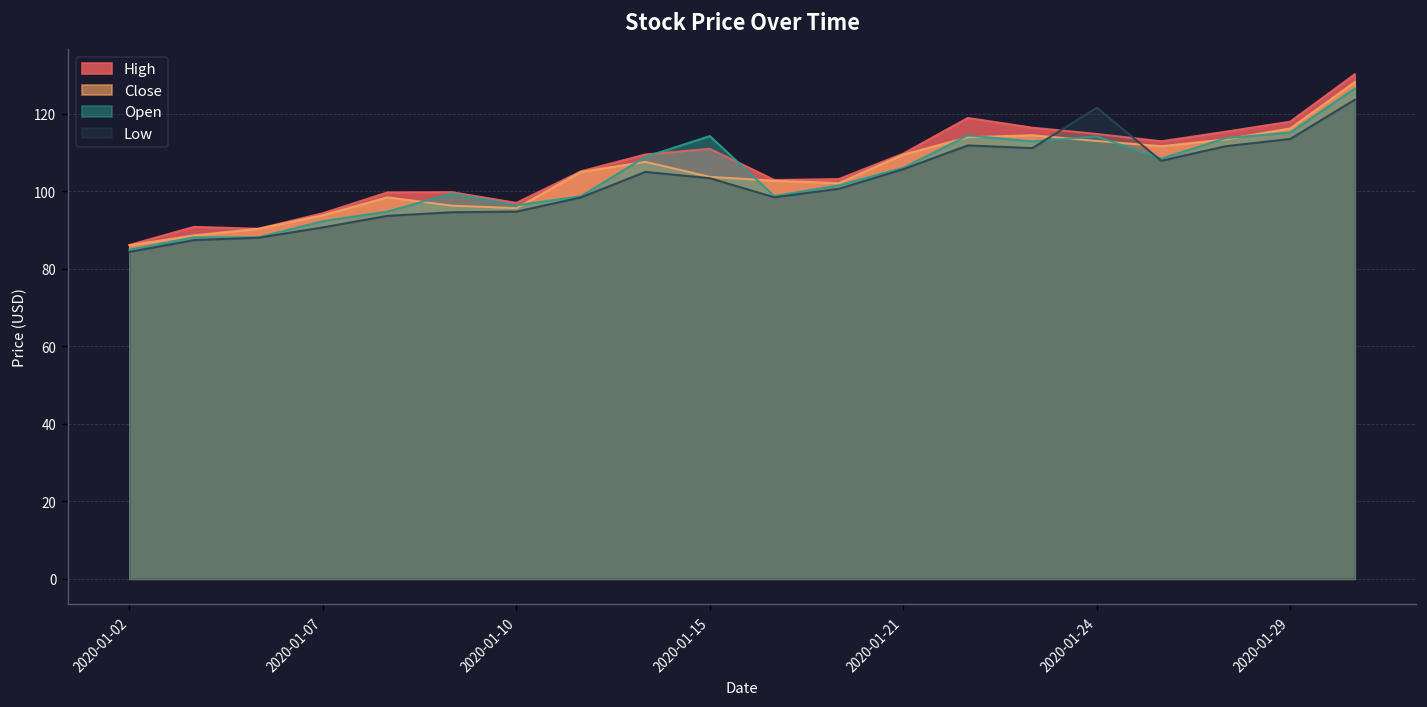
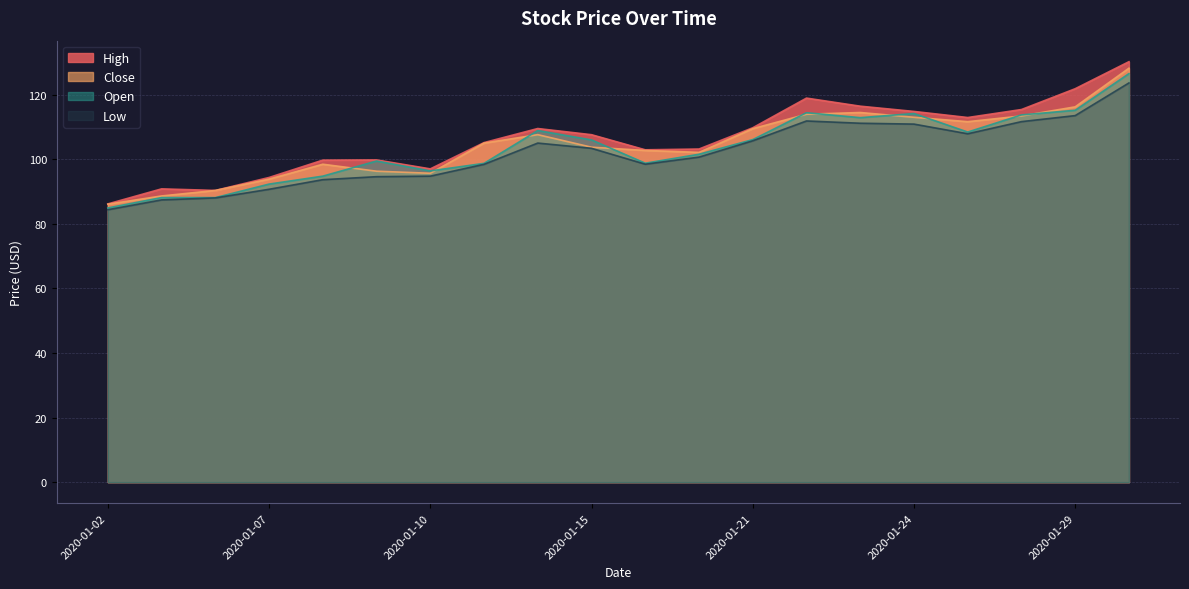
  {
    "High": {
-     "2020-01-15": 111,
-     "2020-01-29": 118
+     "2020-01-15": 108,
+     "2020-01-29": 122
    },
    "Close": {
      "2020-01-24": 113,
      "2020-01-29": 116
    },
    "Open": {
      "2020-01-07": 92,
-     "2020-01-15": 114,
+     "2020-01-15": 106,
      "2020-01-29": 115
    },
    "Low": {
      "2020-01-07": 91,
      "2020-01-10": 95,
-     "2020-01-24": 122,
+     "2020-01-24": 111,
      "2020-01-29": 113
    }
  }
